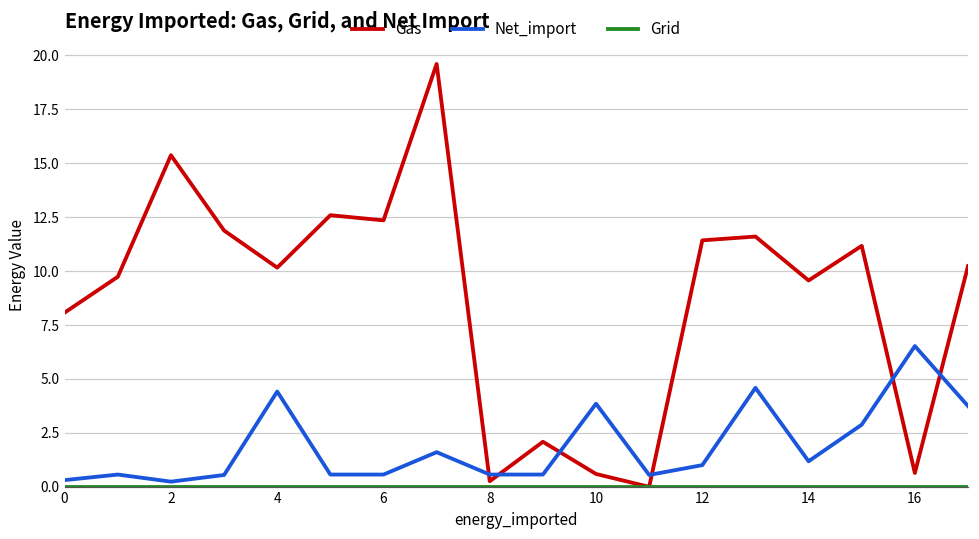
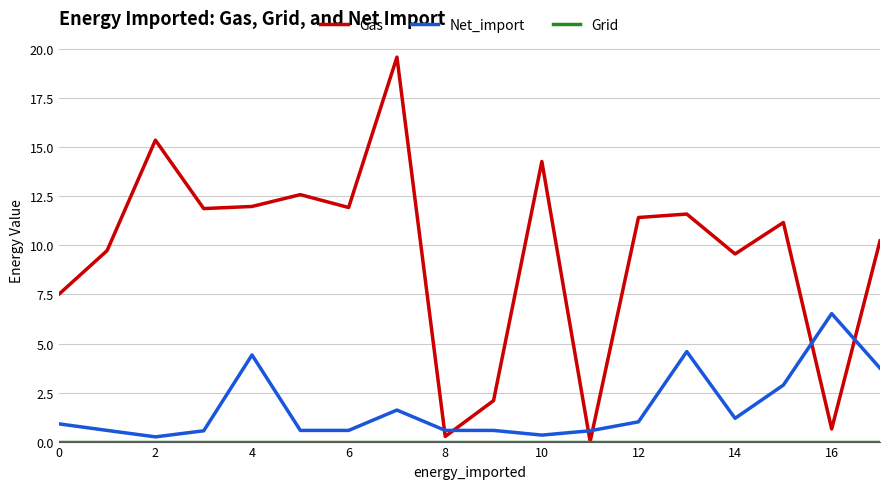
  {
    "Gas": {
-     "0": 8.1,
+     "0": 7.5,
      "2": 15.4,
-     "4": 10.2,
-     "6": 12.4,
+     "4": 12.0,
+     "6": 11.9,
      "8": 0.3,
-     "10": 0.6,
+     "10": 14.3,
      "12": 11.4,
      "14": 9.6,
      "16": 0.6
    },
    "Net_import": {
-     "0": 0.3,
+     "0": 0.9,
      "2": 0.2,
      "4": 4.4,
      "6": 0.6,
      "8": 0.6,
-     "10": 3.9,
+     "10": 0.3,
      "12": 1.0,
      "14": 1.2,
      "16": 6.5
    },
    "Grid": {
      "0": 0.0,
      "2": 0.0,
      "4": 0.0,
      "6": 0.0,
      "8": 0.0,
      "10": 0.0,
      "12": 0.0,
      "14": 0.0,
      "16": 0.0
    }
  }
